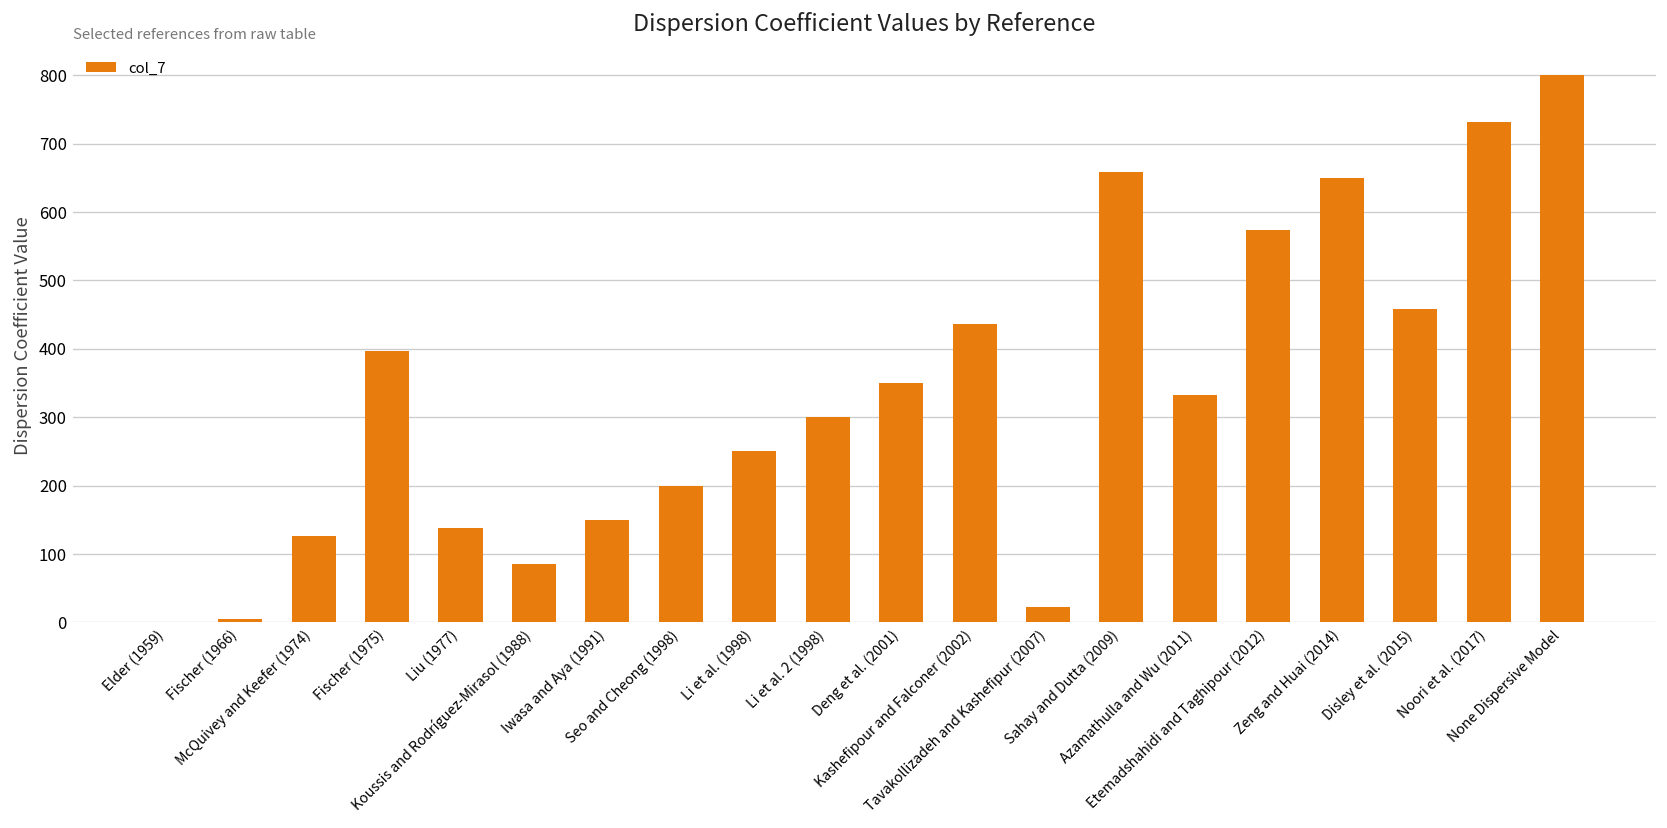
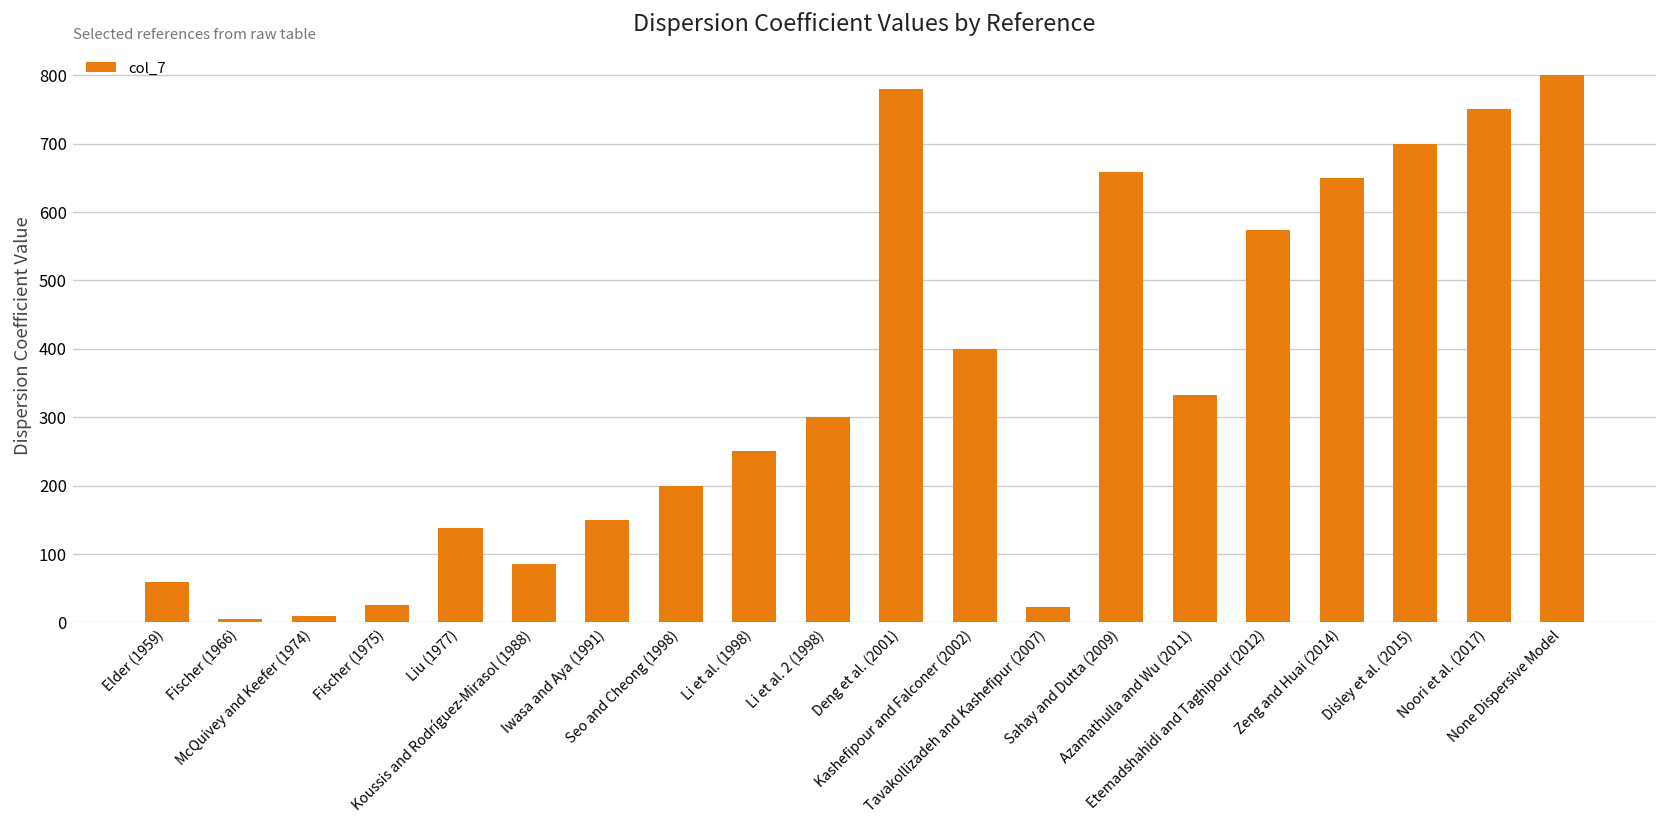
  {
-   "Elder (1959)": 0,
+   "Elder (1959)": 60,
    "Fischer (1966)": 10,
-   "McQuivey and Keefer (1974)": 130,
-   "Fischer (1975)": 400,
+   "McQuivey and Keefer (1974)": 10,
+   "Fischer (1975)": 30,
    "Liu (1977)": 140,
    "Koussis and Rodríguez-Mirasol (1988)": 90,
    "Iwasa and Aya (1991)": 150,
    "Seo and Cheong (1998)": 200,
    "Li et al. (1998)": 250,
    "Li et al. 2 (1998)": 300,
-   "Deng et al. (2001)": 350,
-   "Kashefipour and Falconer (2002)": 440,
+   "Deng et al. (2001)": 780,
+   "Kashefipour and Falconer (2002)": 400,
    "Tavakollizadeh and Kashefipur (2007)": 20,
    "Sahay and Dutta (2009)": 660,
    "Azamathulla and Wu (2011)": 330,
    "Etemadshahidi and Taghipour (2012)": 570,
    "Zeng and Huai (2014)": 650,
-   "Disley et al. (2015)": 460,
-   "Noori et al. (2017)": 730,
+   "Disley et al. (2015)": 700,
+   "Noori et al. (2017)": 750,
    "None Dispersive Model": 800
  }
